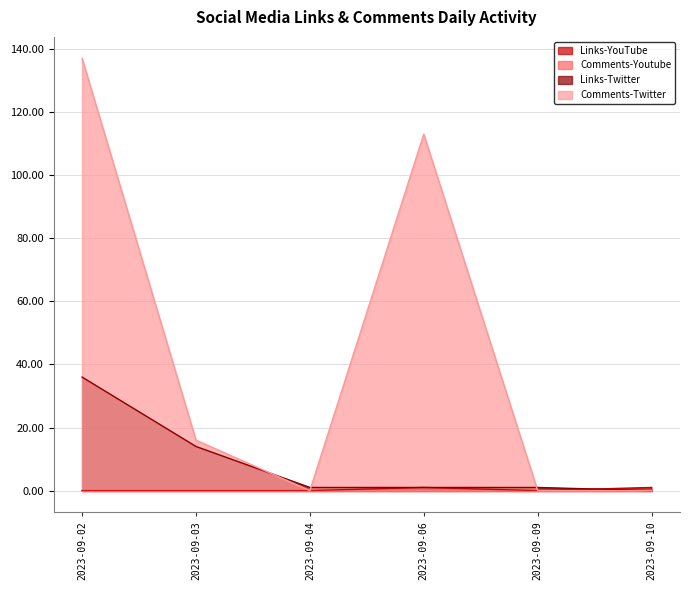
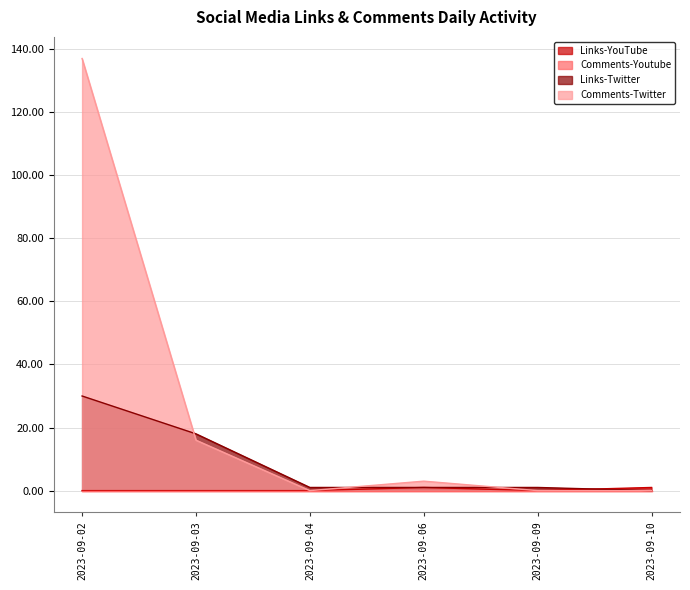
  {
    "Links-YouTube": {
      "2023-09-10": 1
    },
    "Comments-Youtube": {
      "2023-09-06": 0
    },
    "Links-Twitter": {
-     "2023-09-02": 36,
-     "2023-09-03": 14,
+     "2023-09-02": 30,
+     "2023-09-03": 18,
      "2023-09-04": 1,
      "2023-09-09": 1
    },
    "Comments-Twitter": {
      "2023-09-02": 137,
      "2023-09-03": 16,
-     "2023-09-06": 113
+     "2023-09-06": 3
    }
  }
